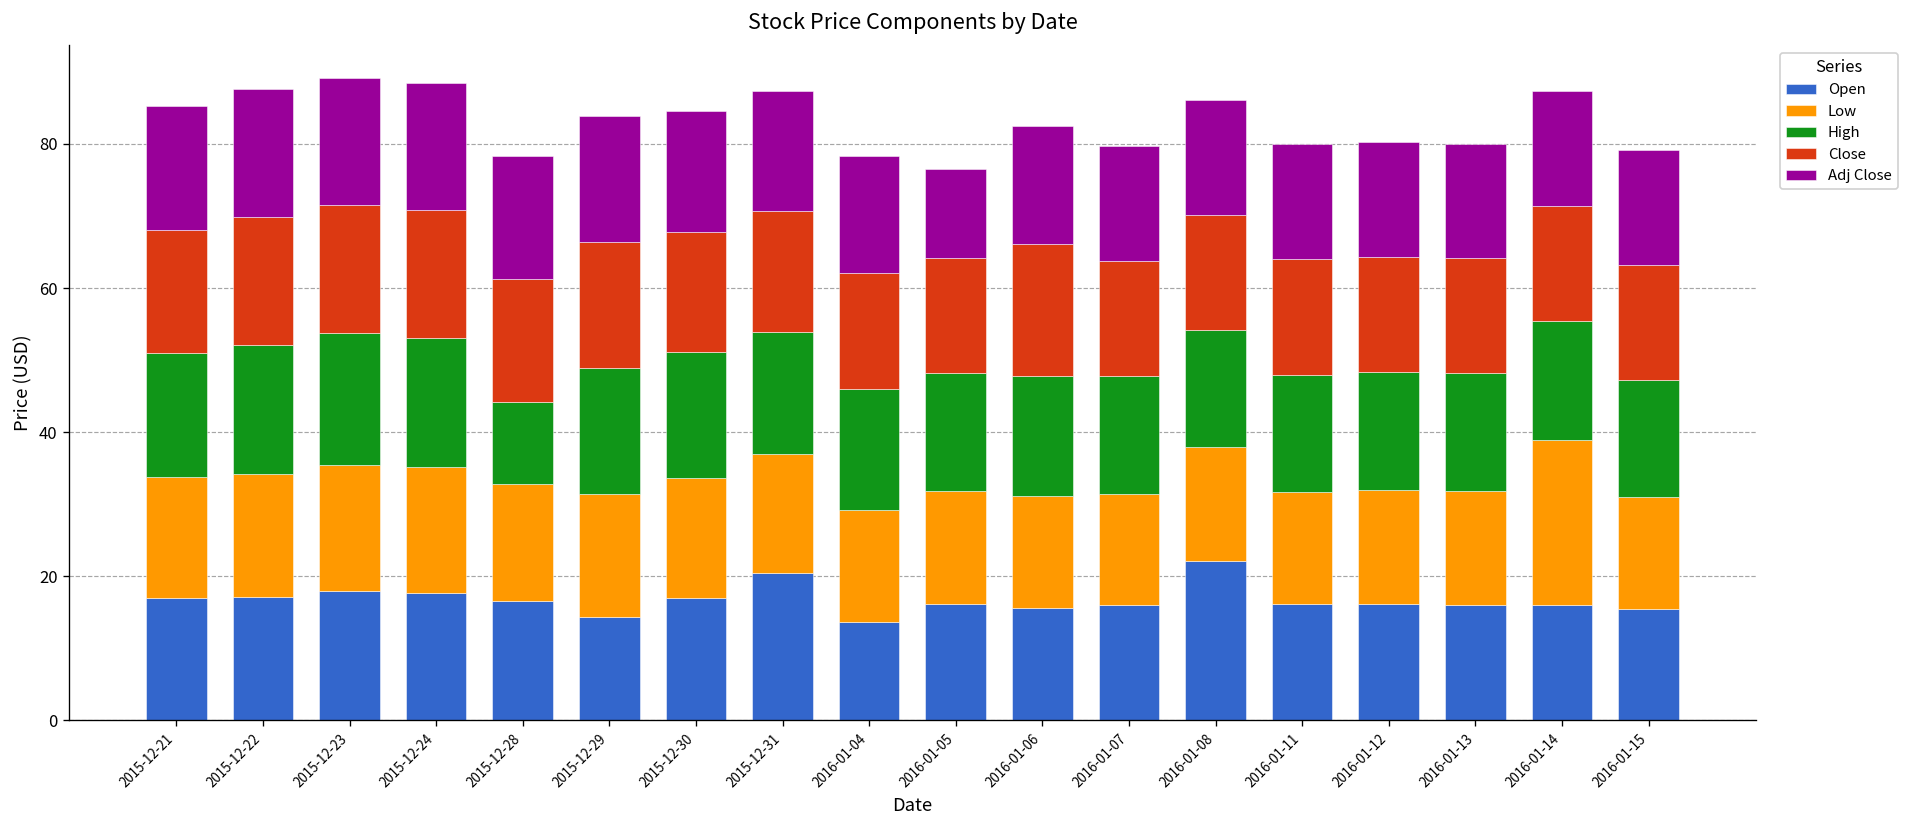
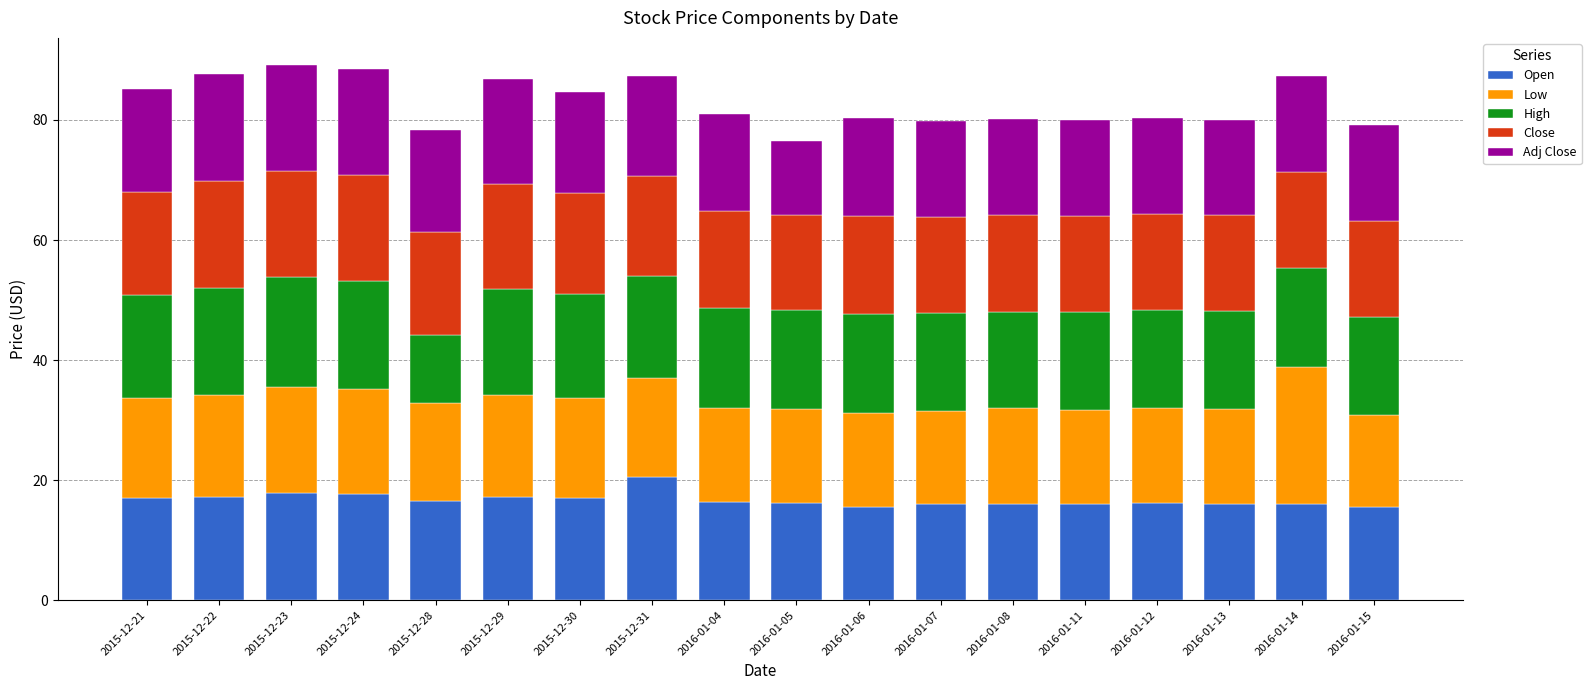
  {
    "Open": {
      "2015-12-21": 17,
      "2015-12-22": 17,
      "2015-12-23": 18,
      "2015-12-24": 18,
      "2015-12-28": 17,
-     "2015-12-29": 14,
+     "2015-12-29": 17,
      "2015-12-30": 17,
      "2015-12-31": 20,
-     "2016-01-04": 14,
+     "2016-01-04": 16,
      "2016-01-05": 16,
      "2016-01-06": 16,
      "2016-01-07": 16,
-     "2016-01-08": 22,
+     "2016-01-08": 16,
      "2016-01-11": 16,
      "2016-01-12": 16,
      "2016-01-13": 16,
      "2016-01-14": 16,
      "2016-01-15": 15
    },
    "Low": {
      "2015-12-21": 17,
      "2015-12-22": 17,
      "2015-12-23": 18,
      "2015-12-24": 18,
      "2015-12-28": 16,
      "2015-12-29": 17,
      "2015-12-30": 17,
      "2015-12-31": 17,
      "2016-01-04": 16,
      "2016-01-05": 16,
      "2016-01-06": 16,
      "2016-01-07": 16,
      "2016-01-08": 16,
      "2016-01-11": 16,
      "2016-01-12": 16,
      "2016-01-13": 16,
      "2016-01-14": 23,
      "2016-01-15": 15
    },
    "High": {
      "2015-12-21": 17,
      "2015-12-22": 18,
      "2015-12-23": 18,
      "2015-12-24": 18,
      "2015-12-28": 11,
      "2015-12-29": 18,
      "2015-12-30": 17,
      "2015-12-31": 17,
      "2016-01-04": 17,
      "2016-01-05": 16,
      "2016-01-06": 17,
      "2016-01-07": 16,
      "2016-01-08": 16,
      "2016-01-11": 16,
      "2016-01-12": 16,
      "2016-01-13": 16,
      "2016-01-14": 16,
      "2016-01-15": 16
    },
    "Close": {
      "2015-12-21": 17,
      "2015-12-22": 18,
      "2015-12-23": 18,
      "2015-12-24": 18,
      "2015-12-28": 17,
      "2015-12-29": 17,
      "2015-12-30": 17,
      "2015-12-31": 17,
      "2016-01-04": 16,
      "2016-01-05": 16,
-     "2016-01-06": 18,
+     "2016-01-06": 16,
      "2016-01-07": 16,
      "2016-01-08": 16,
      "2016-01-11": 16,
      "2016-01-12": 16,
      "2016-01-13": 16,
      "2016-01-14": 16,
      "2016-01-15": 16
    },
    "Adj Close": {
      "2015-12-21": 17,
      "2015-12-22": 18,
      "2015-12-23": 18,
      "2015-12-24": 18,
      "2015-12-28": 17,
      "2015-12-29": 17,
      "2015-12-30": 17,
      "2015-12-31": 17,
      "2016-01-04": 16,
      "2016-01-05": 12,
      "2016-01-06": 16,
      "2016-01-07": 16,
      "2016-01-08": 16,
      "2016-01-11": 16,
      "2016-01-12": 16,
      "2016-01-13": 16,
      "2016-01-14": 16,
      "2016-01-15": 16
    }
  }
